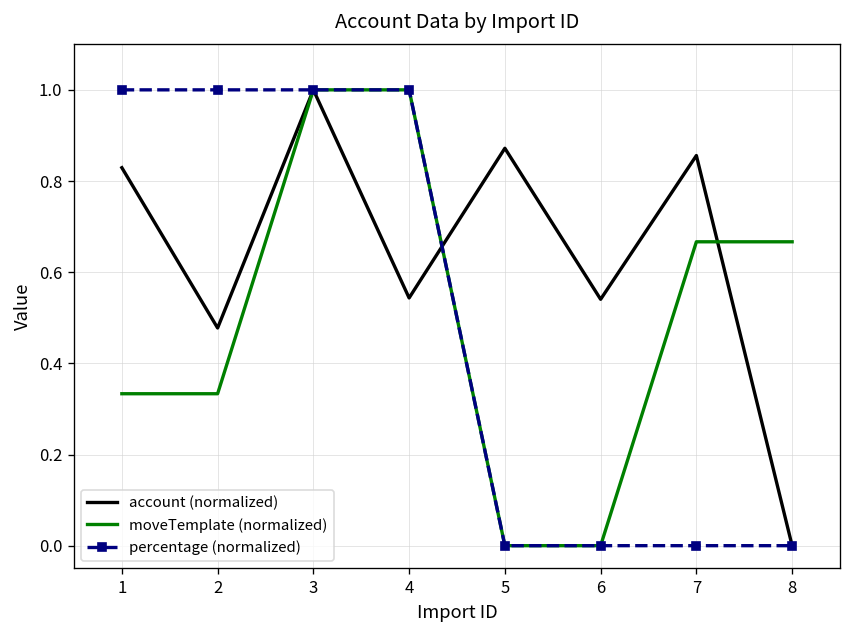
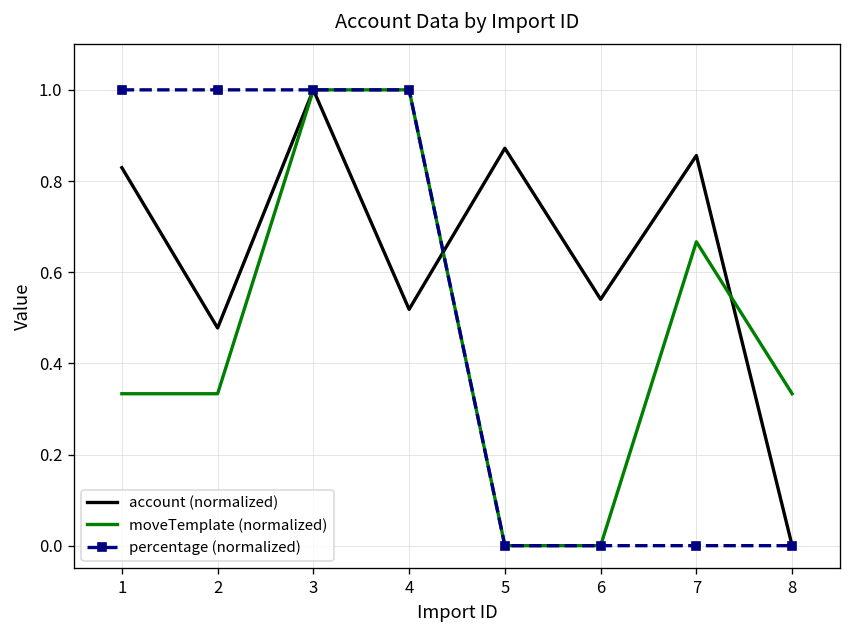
  {
    "account (normalized)": {
      "1": 0.83,
      "2": 0.48,
-     "4": 0.54,
+     "4": 0.52,
      "5": 0.87,
      "6": 0.54,
      "7": 0.86
    },
    "moveTemplate (normalized)": {
      "1": 0.33,
      "2": 0.33,
      "7": 0.67,
-     "8": 0.67
+     "8": 0.33
    },
    "percentage (normalized)": {
      "1": 1.00,
      "2": 1.00,
      "7": 0.00
    }
  }
